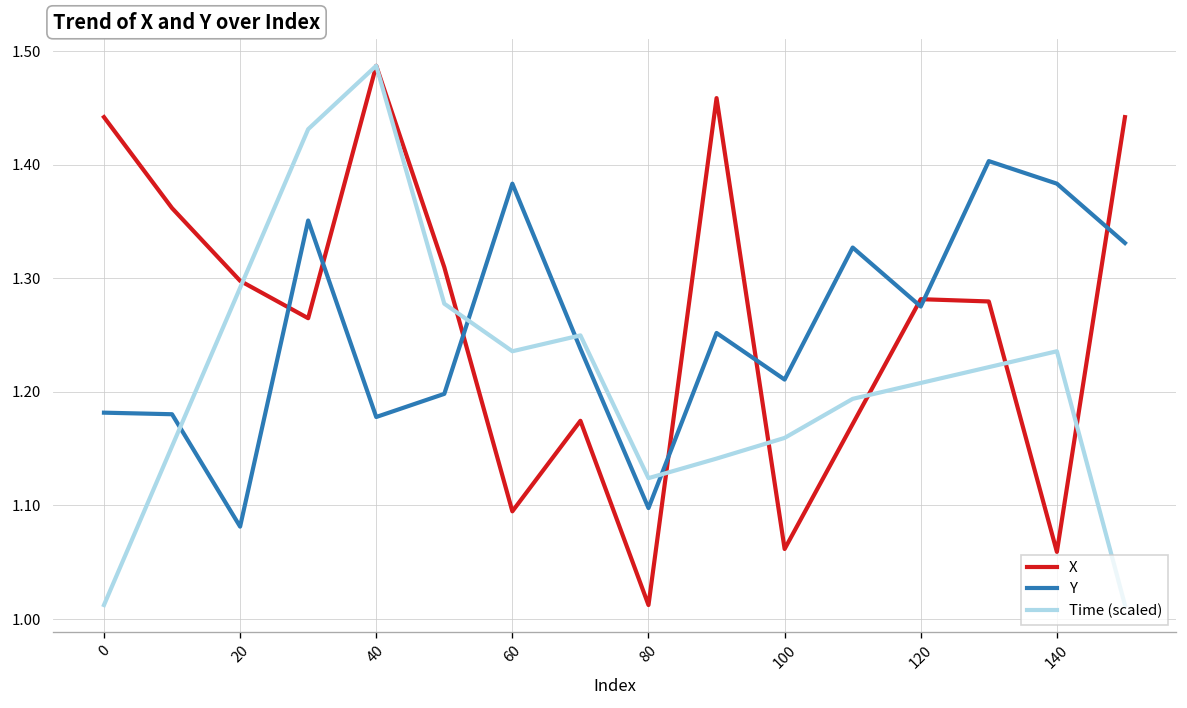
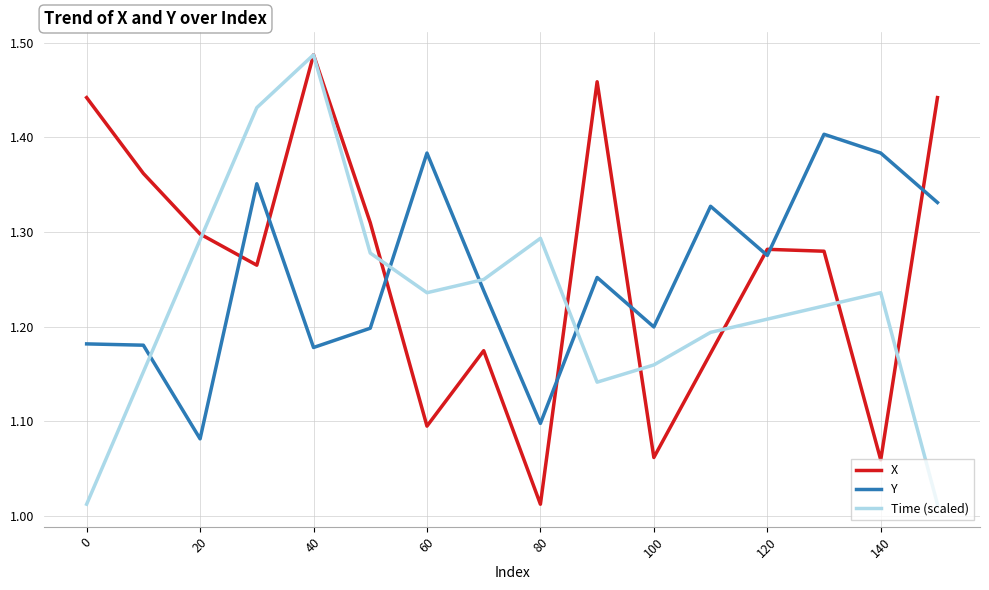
  {
    "X": {
      "0": 1.44,
      "20": 1.30,
      "60": 1.09,
      "80": 1.01,
      "100": 1.06,
      "120": 1.28
    },
    "Y": {
      "0": 1.18,
      "20": 1.08,
      "40": 1.18,
      "60": 1.38,
      "80": 1.10,
-     "100": 1.21,
+     "100": 1.20,
      "120": 1.28,
      "140": 1.38
    },
    "Time (scaled)": {
      "0": 1.01,
      "20": 1.29,
      "60": 1.24,
-     "80": 1.12,
+     "80": 1.29,
      "100": 1.16,
      "120": 1.21,
      "140": 1.24
    }
  }
